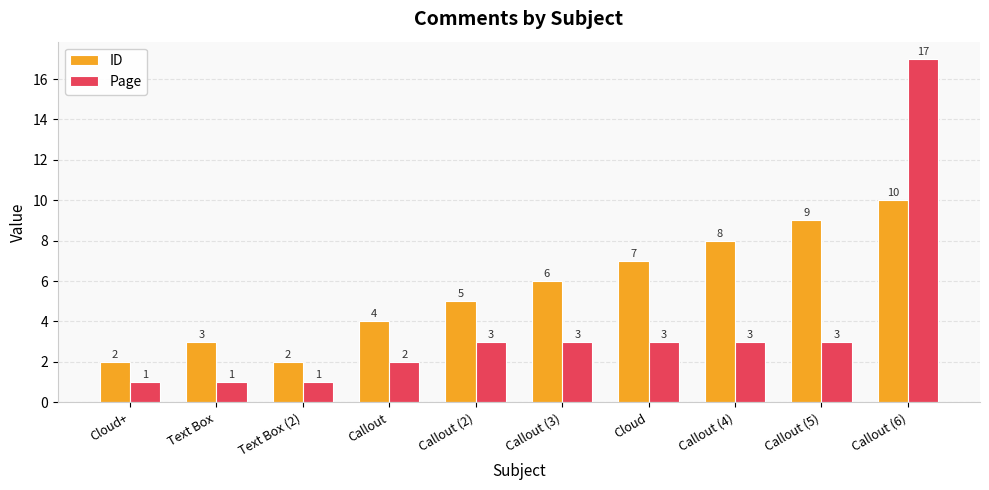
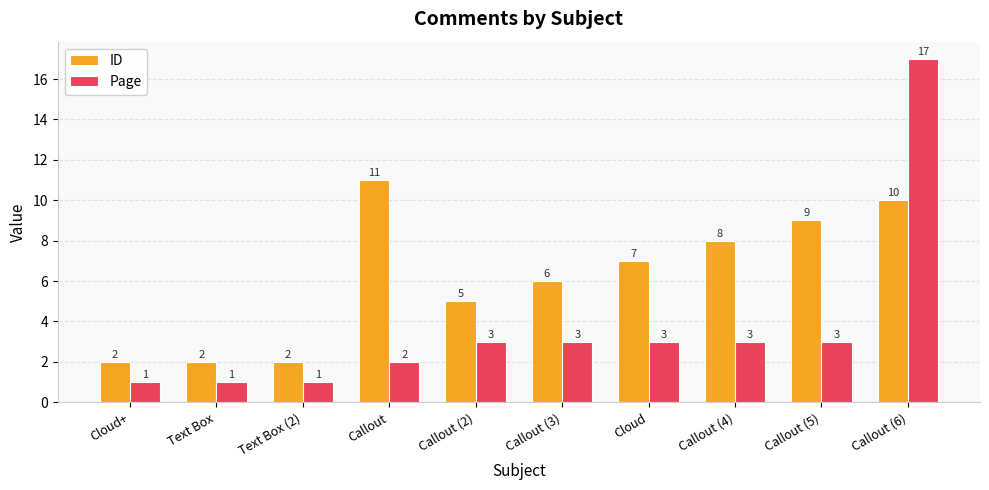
  {
    "ID": {
      "Cloud+": 2,
-     "Text Box": 3,
+     "Text Box": 2,
      "Text Box (2)": 2,
-     "Callout": 4,
+     "Callout": 11,
      "Callout (2)": 5,
      "Callout (3)": 6,
      "Cloud": 7,
      "Callout (4)": 8,
      "Callout (5)": 9,
      "Callout (6)": 10
    },
    "Page": {
      "Cloud+": 1,
      "Text Box": 1,
      "Text Box (2)": 1,
      "Callout": 2,
      "Callout (2)": 3,
      "Callout (3)": 3,
      "Cloud": 3,
      "Callout (4)": 3,
      "Callout (5)": 3,
      "Callout (6)": 17
    }
  }
